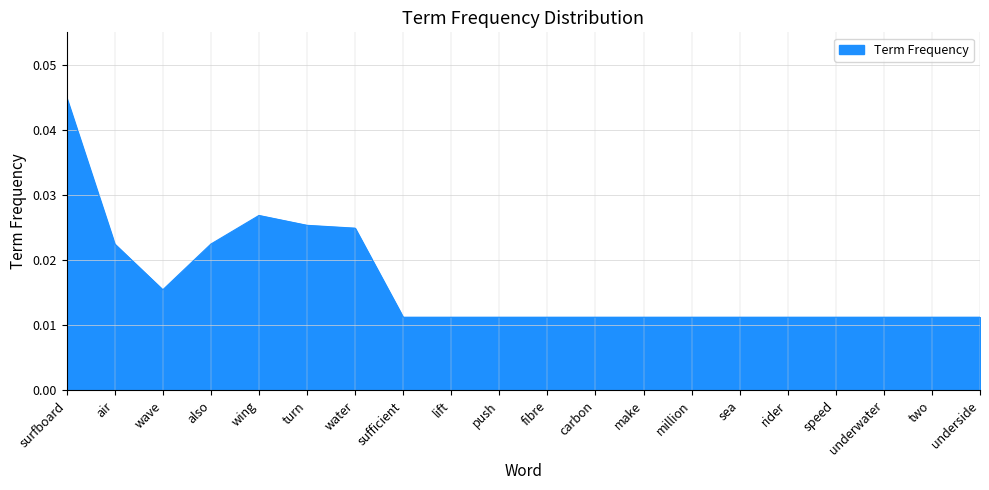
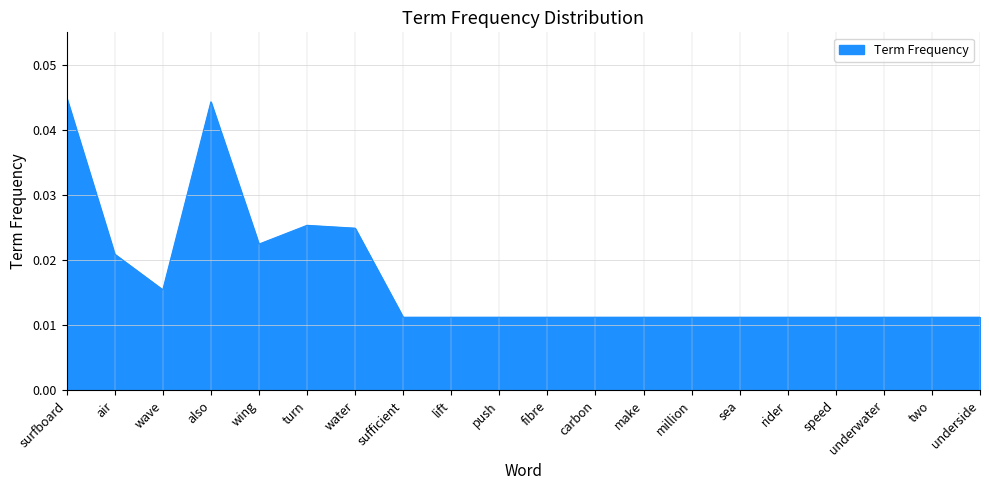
  {
    "surfboard": 0.045,
-   "air": 0.022,
+   "air": 0.021,
    "wave": 0.015,
-   "also": 0.022,
-   "wing": 0.027,
+   "also": 0.044,
+   "wing": 0.022,
    "turn": 0.025,
    "water": 0.025,
    "sufficient": 0.011,
    "lift": 0.011,
    "push": 0.011,
    "fibre": 0.011,
    "carbon": 0.011,
    "make": 0.011,
    "million": 0.011,
    "sea": 0.011,
    "rider": 0.011,
    "speed": 0.011,
    "underwater": 0.011,
    "two": 0.011,
    "underside": 0.011
  }
